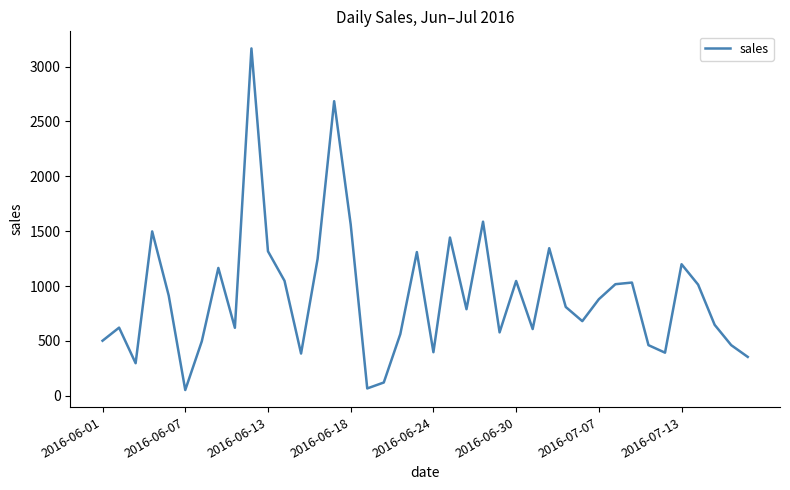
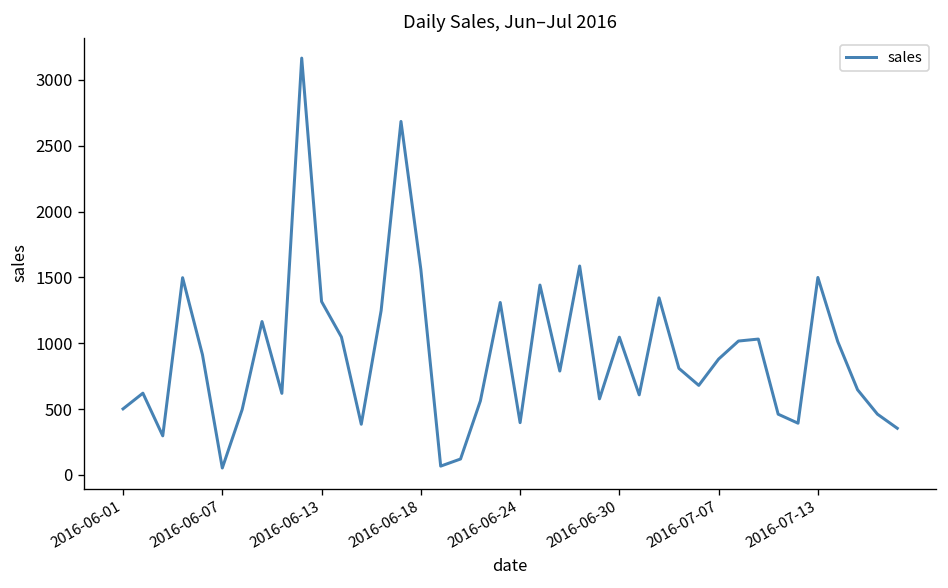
  {
    "2016-06-01": 500,
    "2016-06-07": 50,
    "2016-06-13": 1320,
    "2016-06-18": 1560,
    "2016-06-24": 400,
    "2016-06-30": 1050,
    "2016-07-07": 880,
-   "2016-07-13": 1200
+   "2016-07-13": 1500
  }
